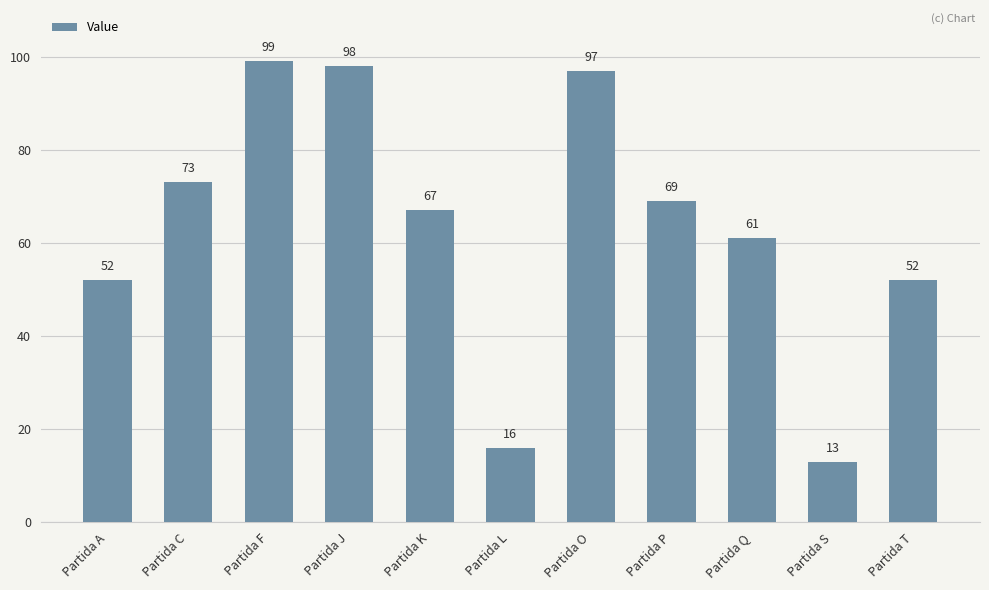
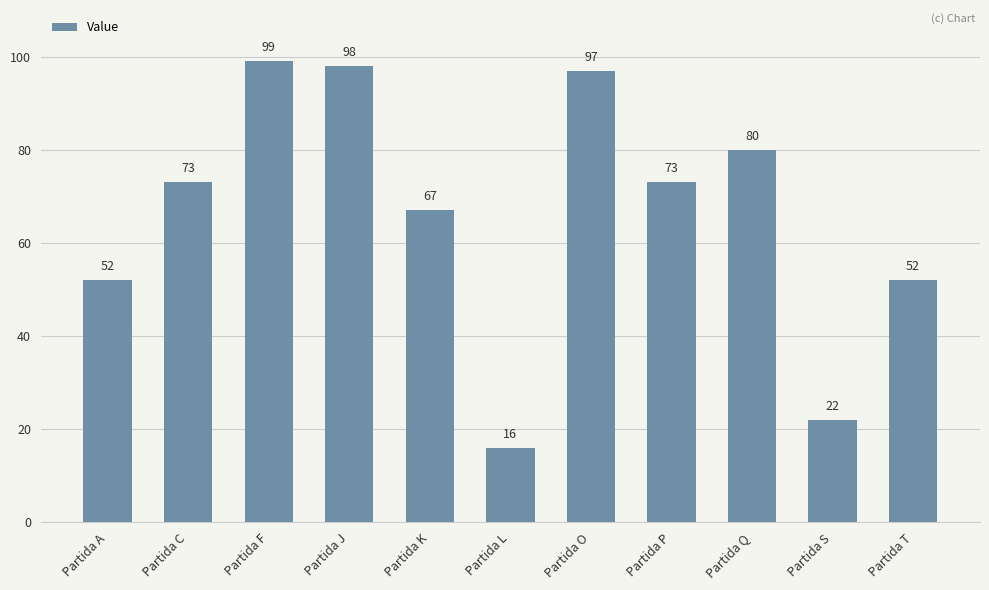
  {
    "Partida A": 52,
    "Partida C": 73,
    "Partida F": 99,
    "Partida J": 98,
    "Partida K": 67,
    "Partida L": 16,
    "Partida O": 97,
-   "Partida P": 69,
-   "Partida Q": 61,
-   "Partida S": 13,
+   "Partida P": 73,
+   "Partida Q": 80,
+   "Partida S": 22,
    "Partida T": 52
  }
